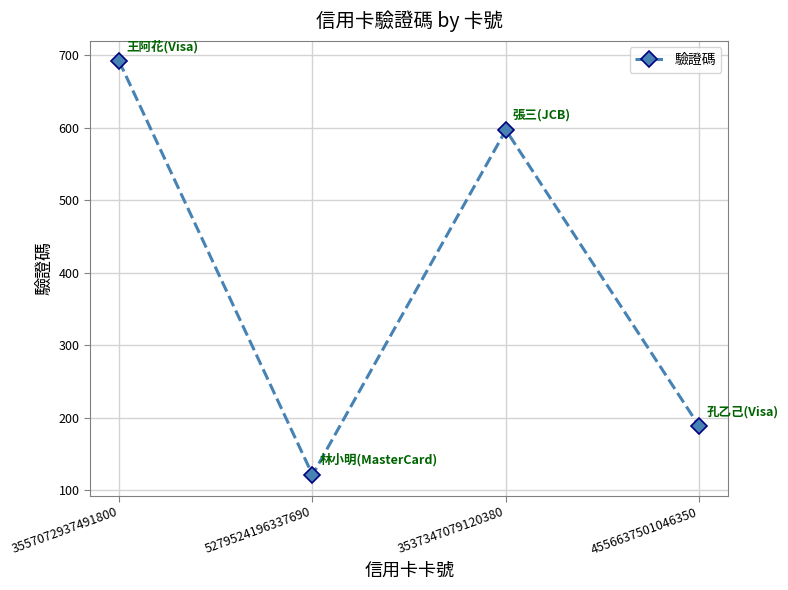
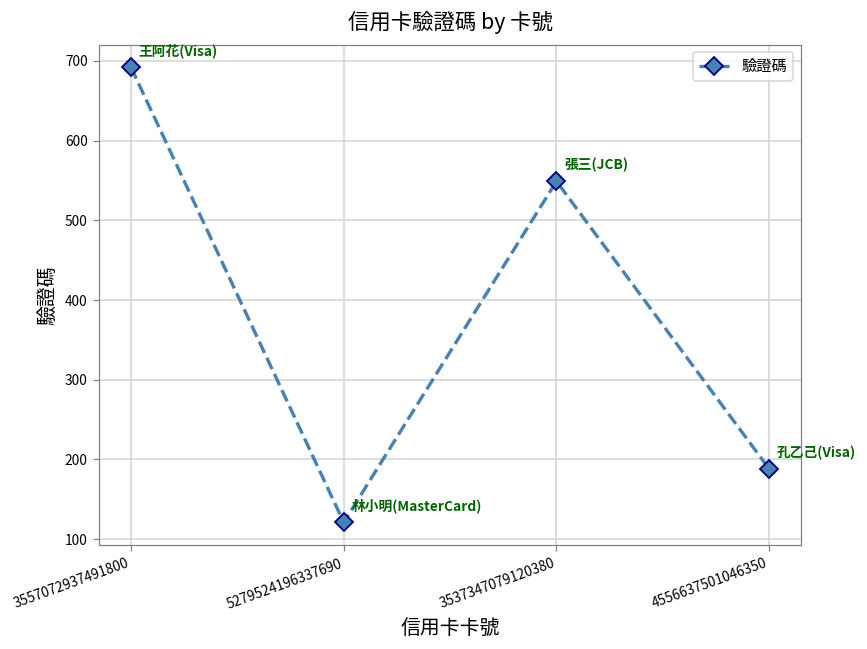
  {
    "3557072937491800": 690,
    "5279524196337690": 120,
-   "3537347079120380": 600,
+   "3537347079120380": 550,
    "4556637501046350": 190
  }
